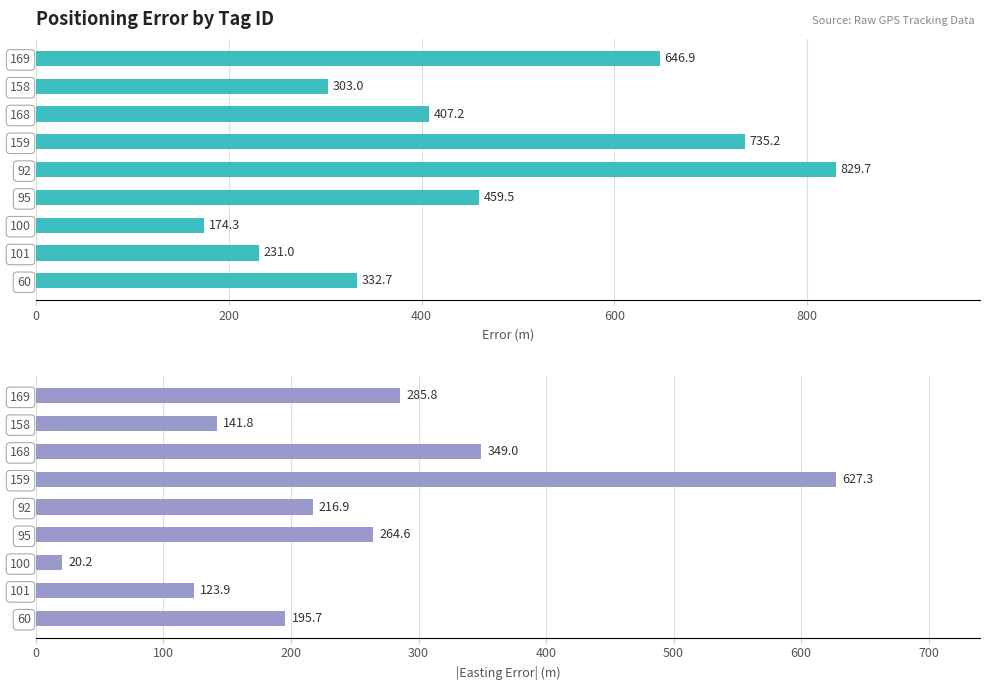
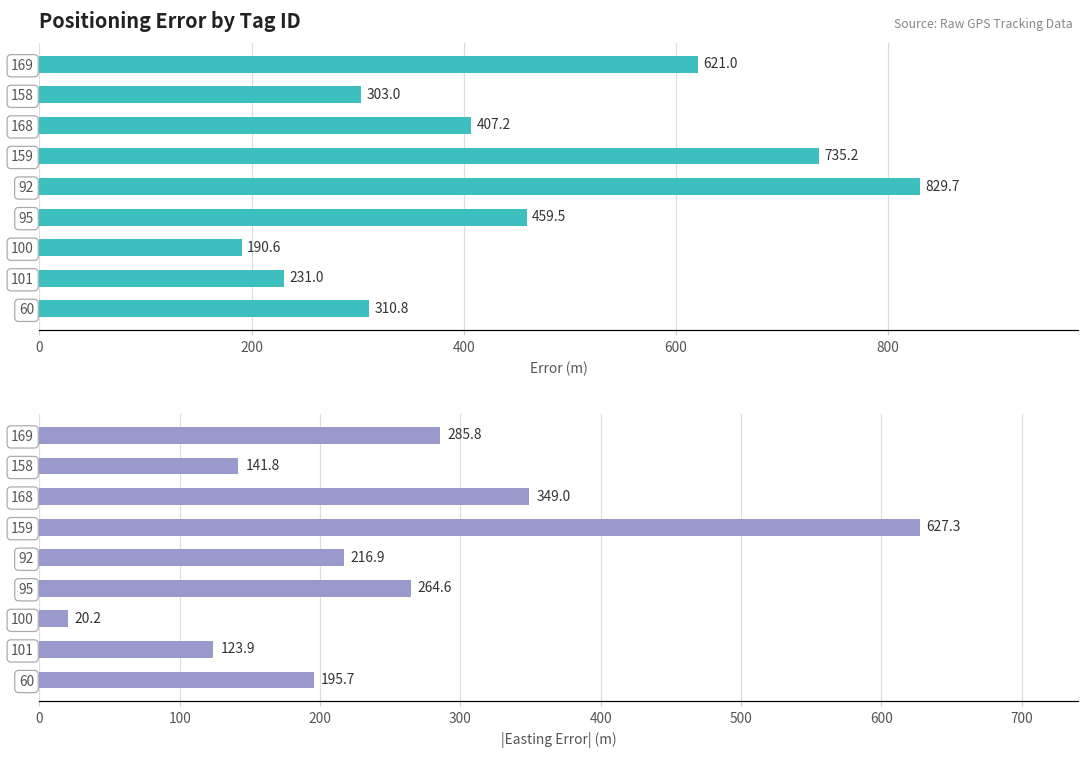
  {
    "Positioning Error by Tag ID": {
-     "169": 646.9,
+     "169": 621.0,
      "158": 303.0,
      "168": 407.2,
      "159": 735.2,
      "92": 829.7,
      "95": 459.5,
-     "100": 174.3,
+     "100": 190.6,
      "101": 231.0,
-     "60": 332.7
+     "60": 310.8
    }
  }
